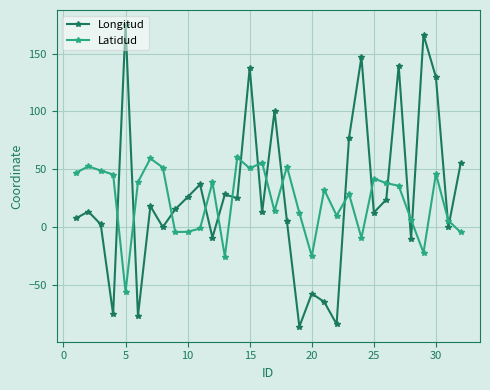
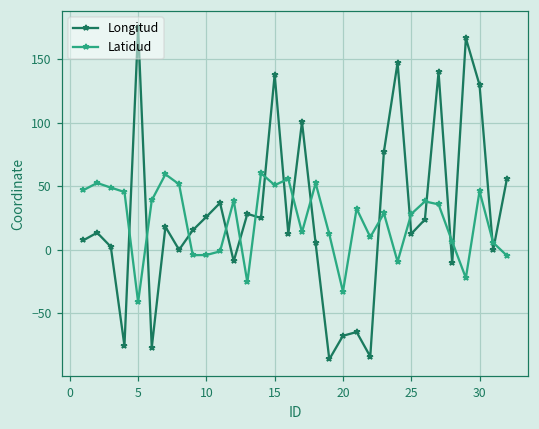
  {
    "Longitud": {
      "10": 26,
      "15": 138,
-     "20": -58,
+     "20": -68,
      "25": 12,
      "30": 130
    },
    "Latidud": {
-     "5": -56,
+     "5": -41,
      "10": -4,
      "15": 51,
-     "20": -25,
-     "25": 42,
+     "20": -33,
+     "25": 28,
      "30": 46
    }
  }
